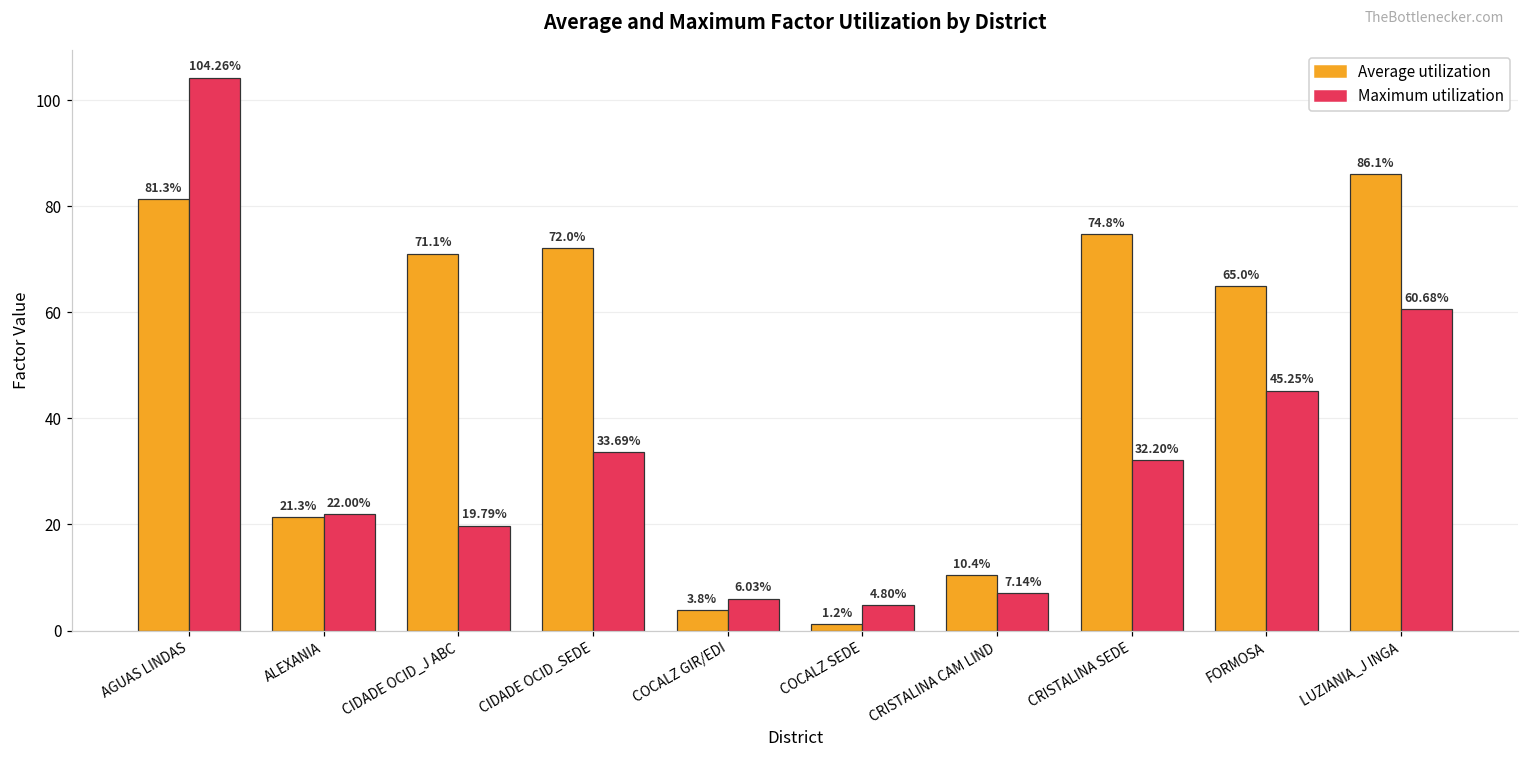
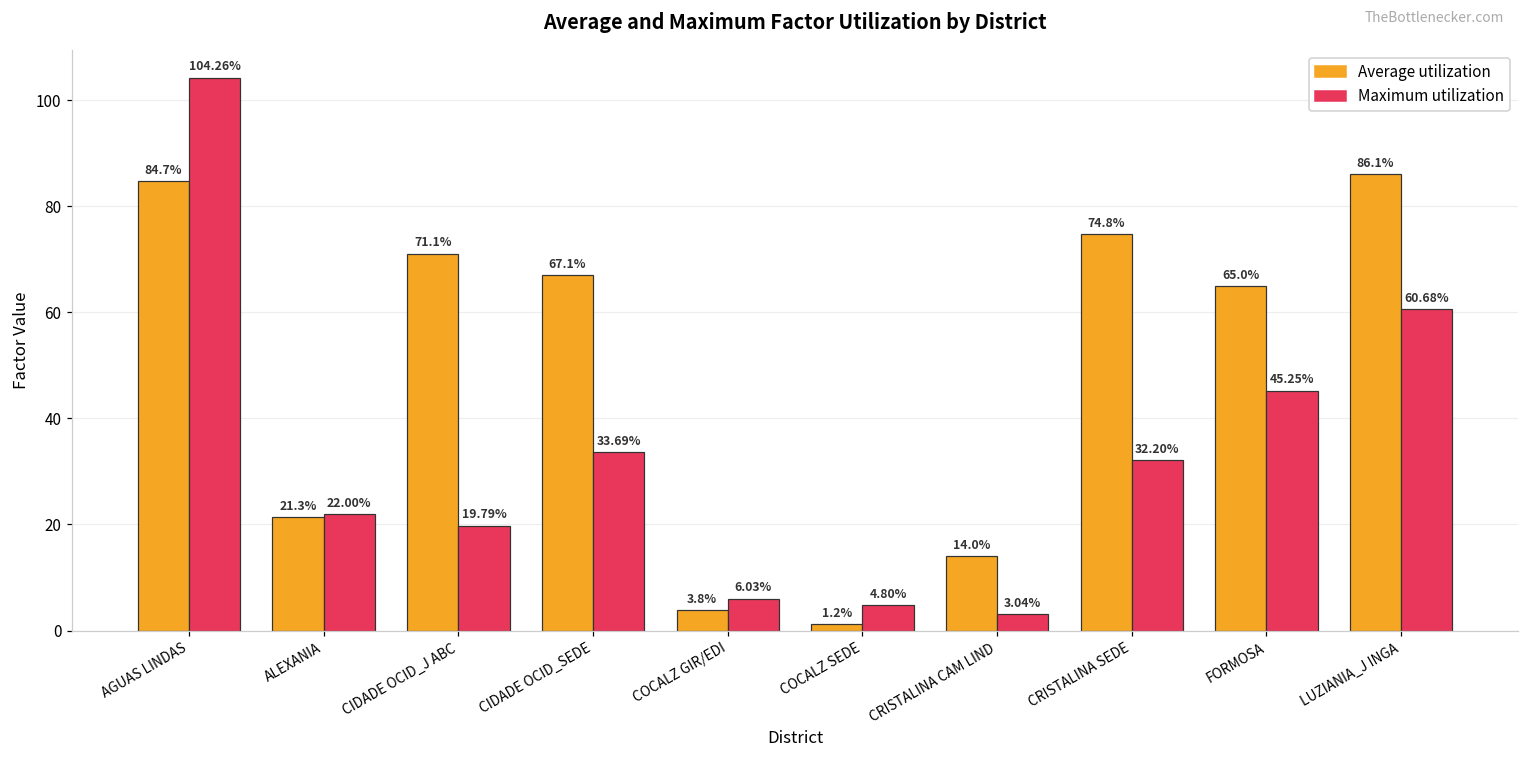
  {
    "Average utilization": {
-     "AGUAS LINDAS": "81.3%",
+     "AGUAS LINDAS": "84.7%",
      "ALEXANIA": "21.3%",
      "CIDADE OCID_J ABC": "71.1%",
-     "CIDADE OCID_SEDE": "72.0%",
+     "CIDADE OCID_SEDE": "67.1%",
      "COCALZ GIR/EDI": "3.8%",
      "COCALZ SEDE": "1.2%",
-     "CRISTALINA CAM LIND": "10.4%",
+     "CRISTALINA CAM LIND": "14.0%",
      "CRISTALINA SEDE": "74.8%",
      "FORMOSA": "65.0%",
      "LUZIANIA_J INGA": "86.1%"
    },
    "Maximum utilization": {
      "AGUAS LINDAS": "104.26%",
      "ALEXANIA": "22.00%",
      "CIDADE OCID_J ABC": "19.79%",
      "CIDADE OCID_SEDE": "33.69%",
      "COCALZ GIR/EDI": "6.03%",
      "COCALZ SEDE": "4.80%",
-     "CRISTALINA CAM LIND": "7.14%",
+     "CRISTALINA CAM LIND": "3.04%",
      "CRISTALINA SEDE": "32.20%",
      "FORMOSA": "45.25%",
      "LUZIANIA_J INGA": "60.68%"
    }
  }
